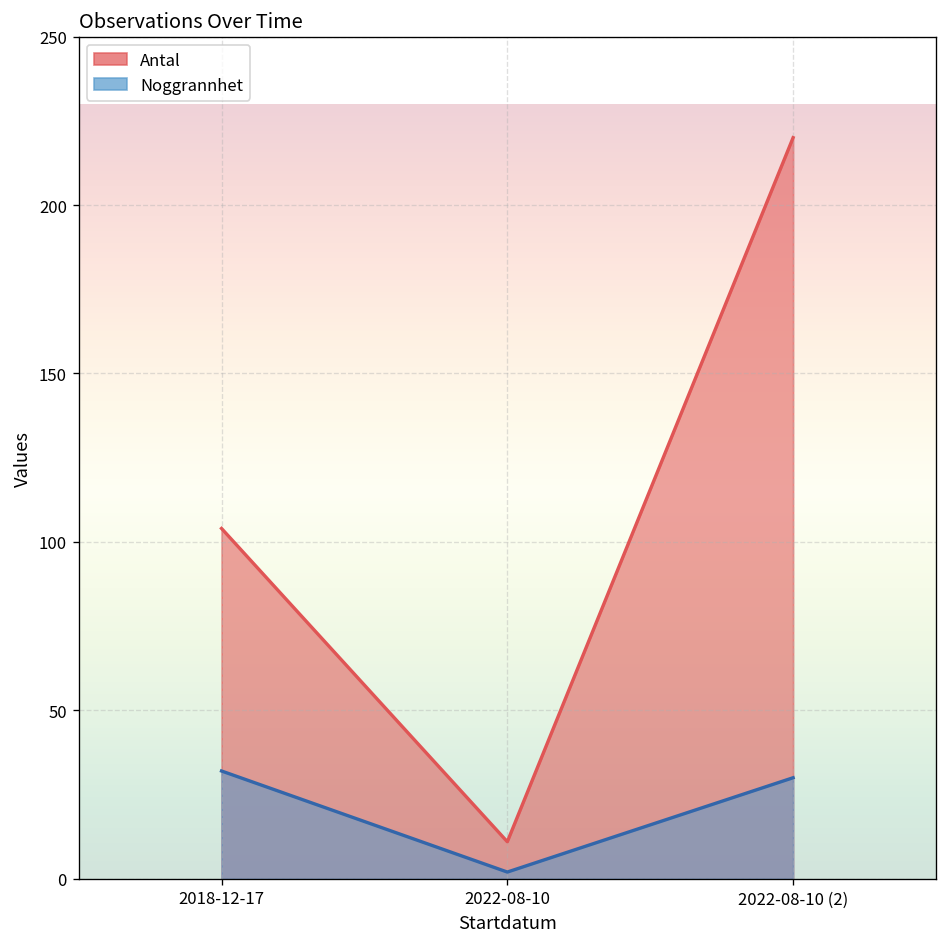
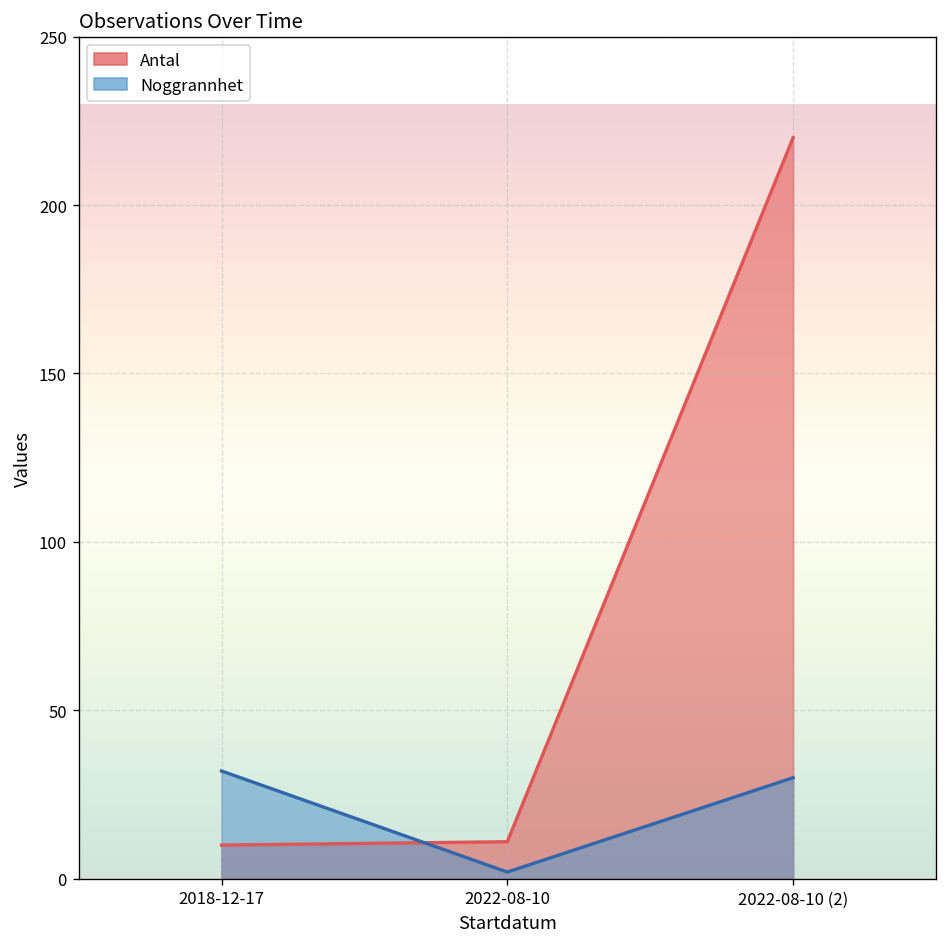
  {
    "Antal": {
-     "2018-12-17": 104,
+     "2018-12-17": 10,
      "2022-08-10": 11,
      "2022-08-10 (2)": 220
    },
    "Noggrannhet": {
      "2018-12-17": 32,
      "2022-08-10": 2,
      "2022-08-10 (2)": 30
    }
  }
